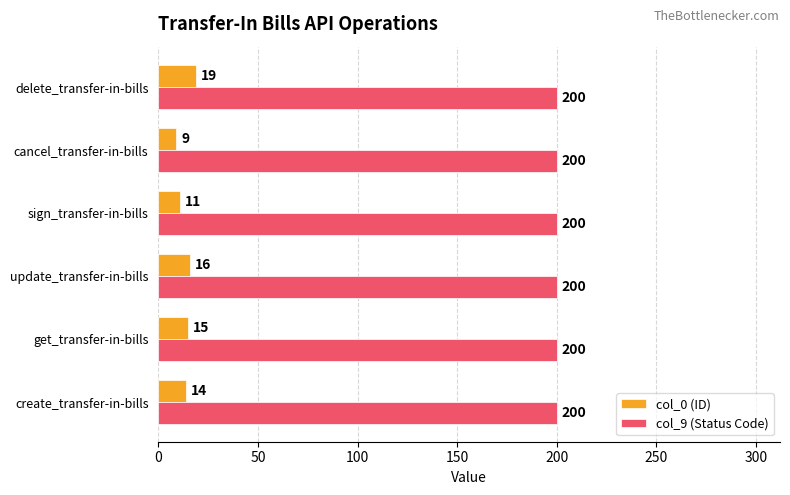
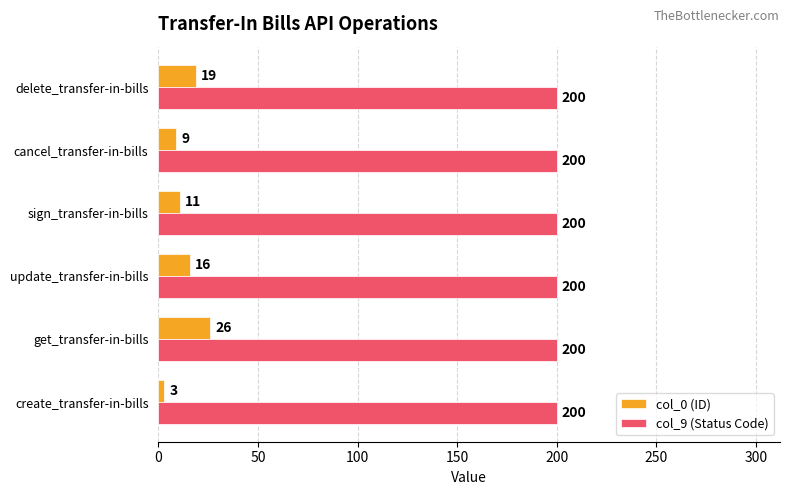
  {
    "col_0 (ID)": {
      "delete_transfer-in-bills": 19,
      "cancel_transfer-in-bills": 9,
      "sign_transfer-in-bills": 11,
      "update_transfer-in-bills": 16,
-     "get_transfer-in-bills": 15,
-     "create_transfer-in-bills": 14
+     "get_transfer-in-bills": 26,
+     "create_transfer-in-bills": 3
    },
    "col_9 (Status Code)": {
      "delete_transfer-in-bills": 200,
      "cancel_transfer-in-bills": 200,
      "sign_transfer-in-bills": 200,
      "update_transfer-in-bills": 200,
      "get_transfer-in-bills": 200,
      "create_transfer-in-bills": 200
    }
  }
